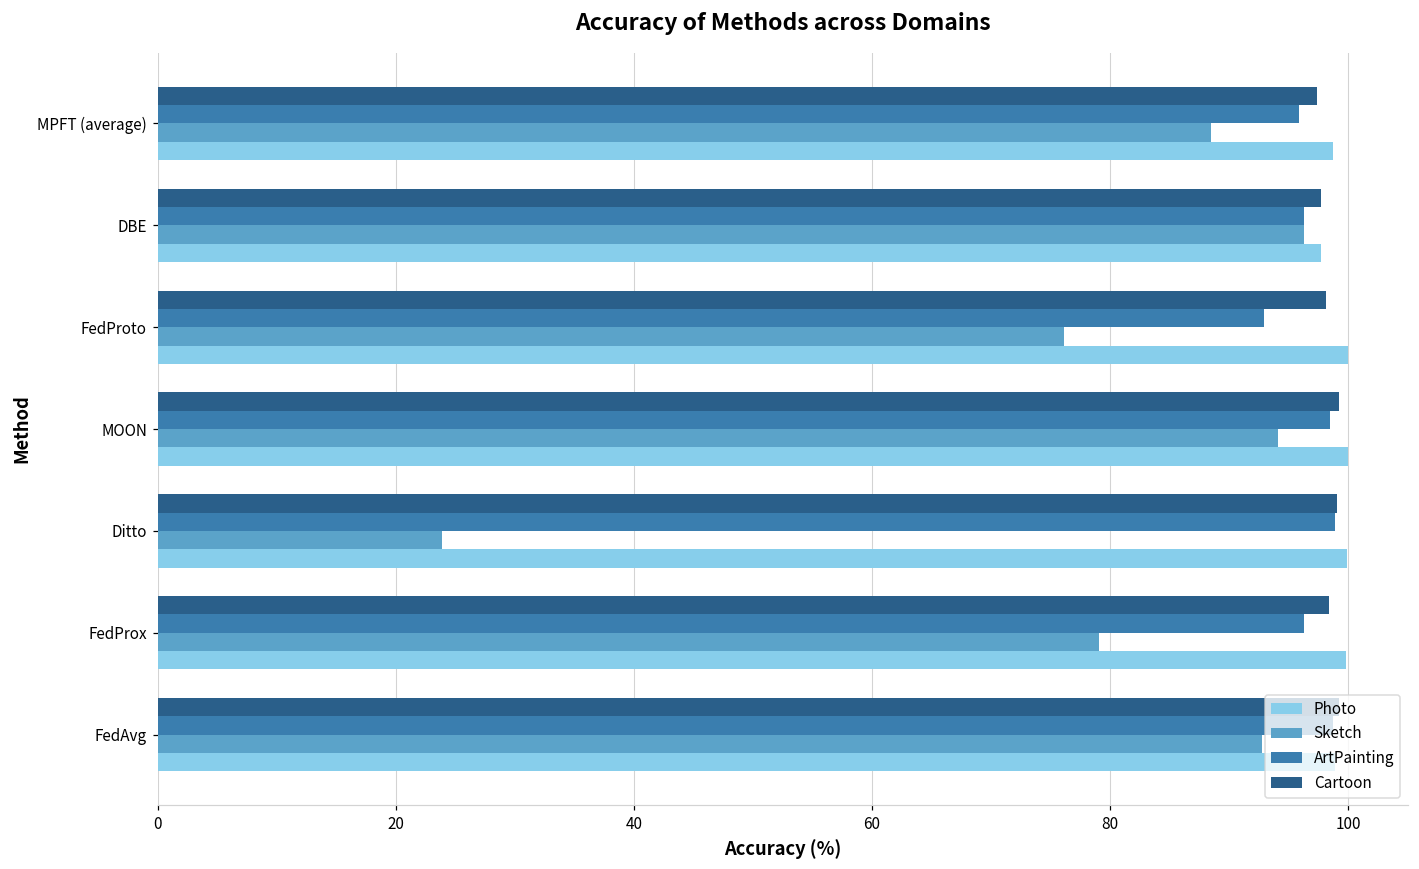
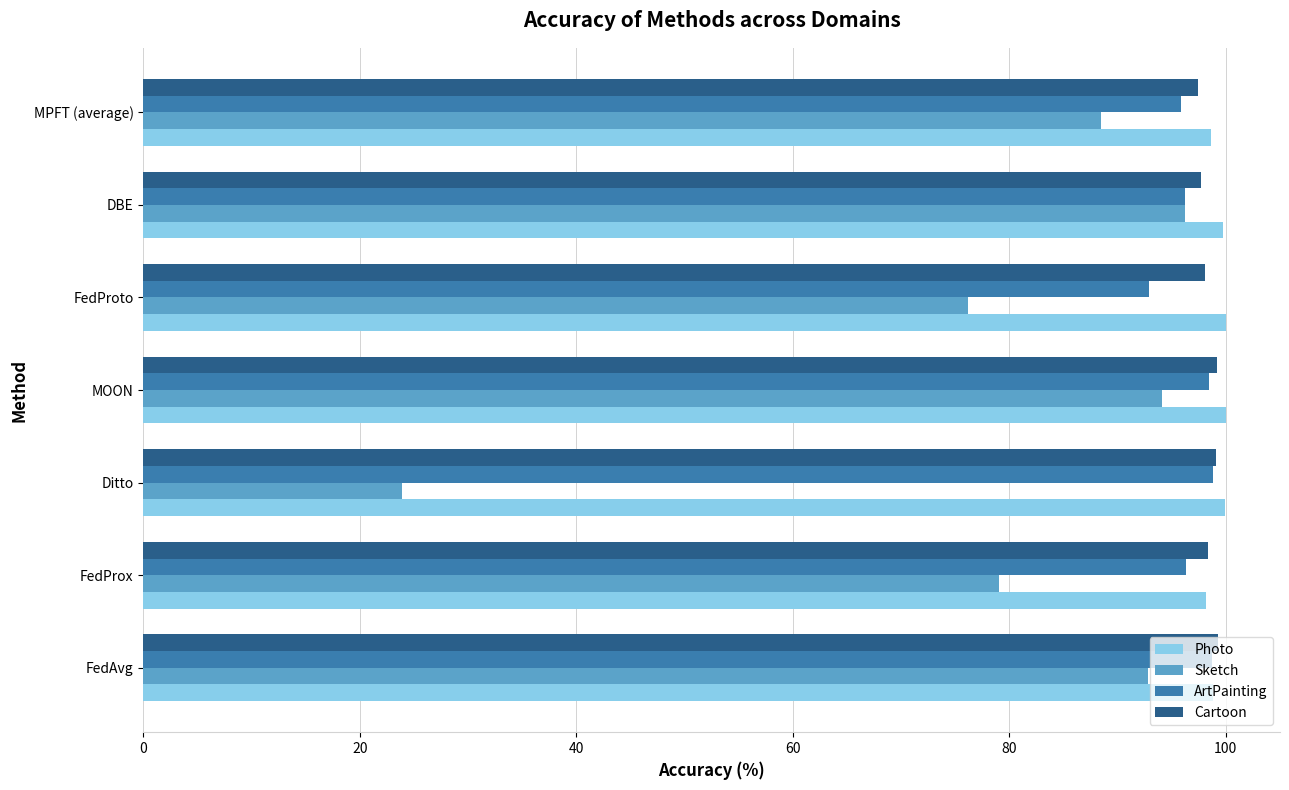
  {
    "Photo": {
      "MPFT (average)": 98.7,
-     "DBE": 97.7,
+     "DBE": 99.7,
      "FedProto": 100.0,
      "MOON": 100.0,
      "Ditto": 99.9,
-     "FedProx": 99.8
+     "FedProx": 98.1
    }
  }
